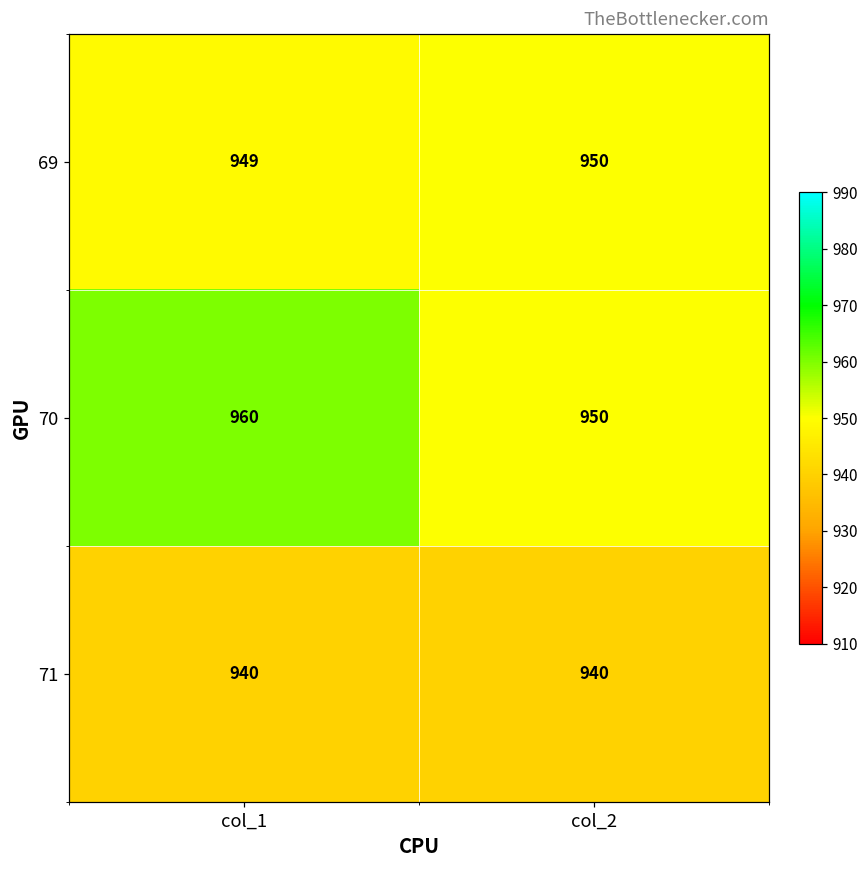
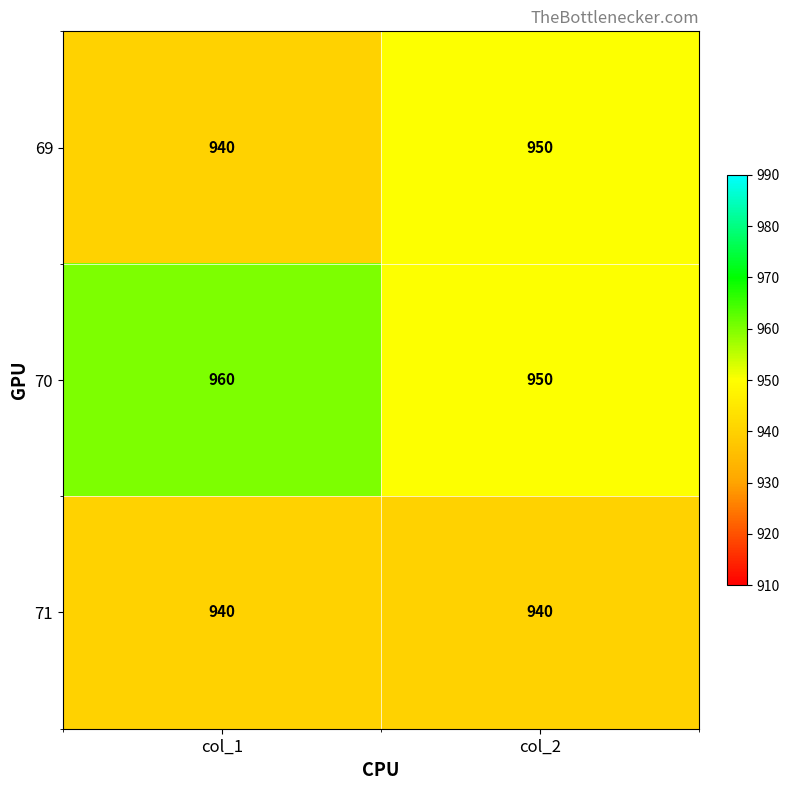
  {
    "69": {
-     "col_1": 949,
+     "col_1": 940,
      "col_2": 950
    },
    "70": {
      "col_1": 960,
      "col_2": 950
    },
    "71": {
      "col_1": 940,
      "col_2": 940
    }
  }
